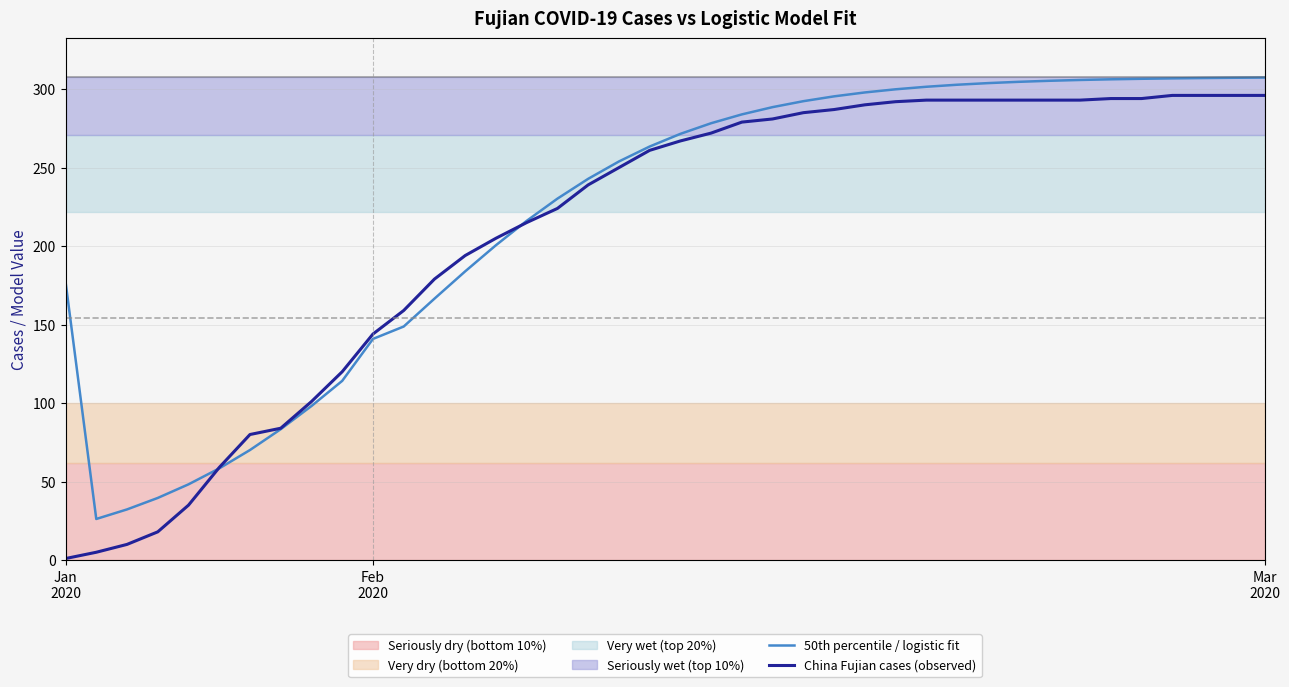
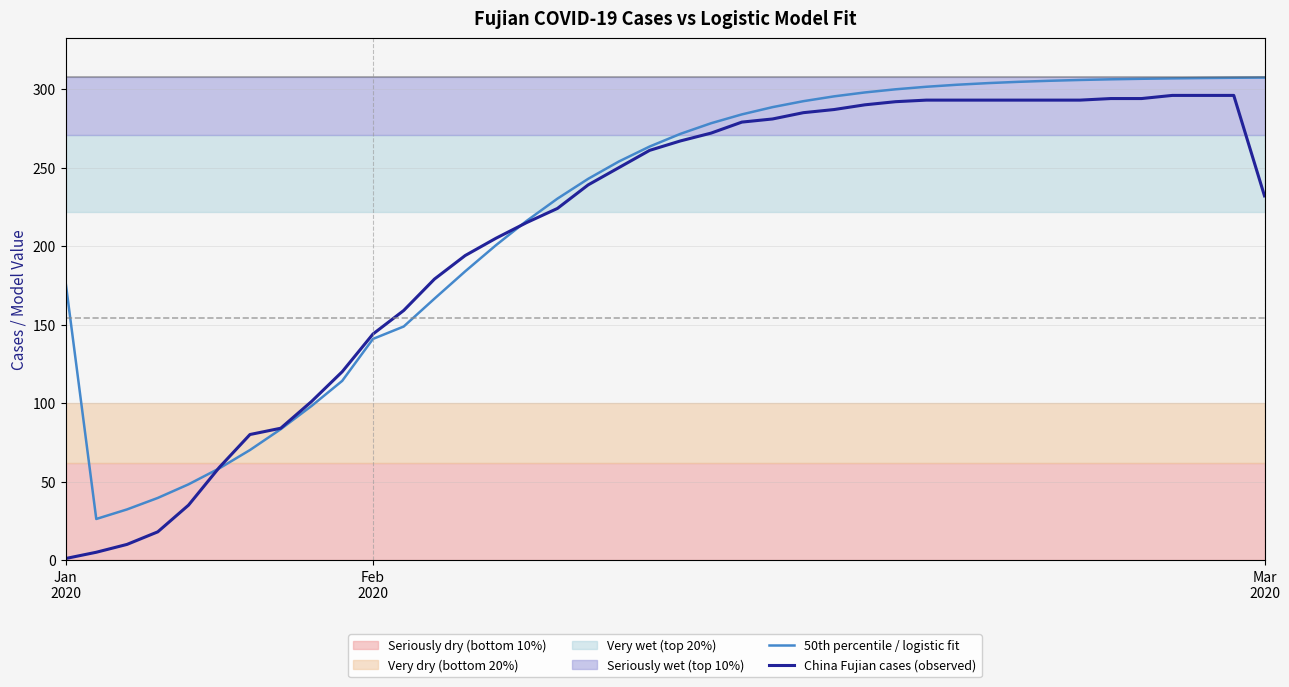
  {
    "50th percentile / logistic fit": {
      "Jan 2020": 177,
      "Feb 2020": 141
    },
    "China Fujian cases (observed)": {
      "Jan 2020": 1,
      "Feb 2020": 144,
-     "Mar 2020": 296
+     "Mar 2020": 232
    }
  }
